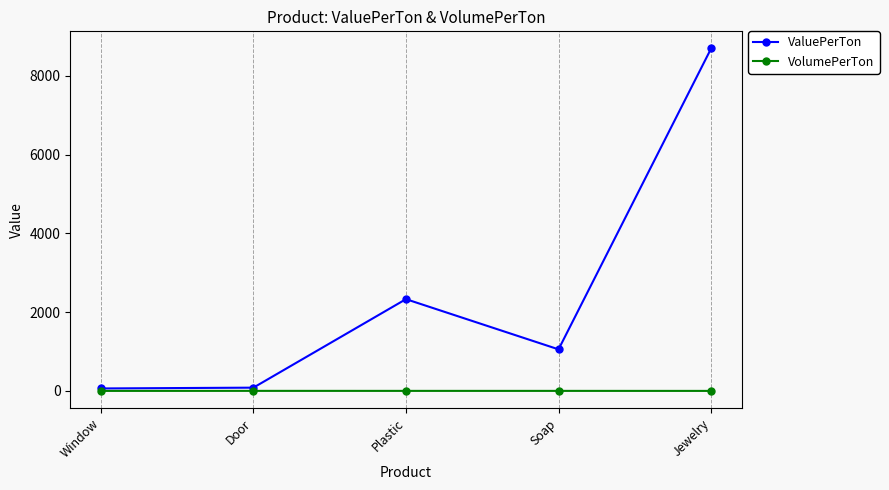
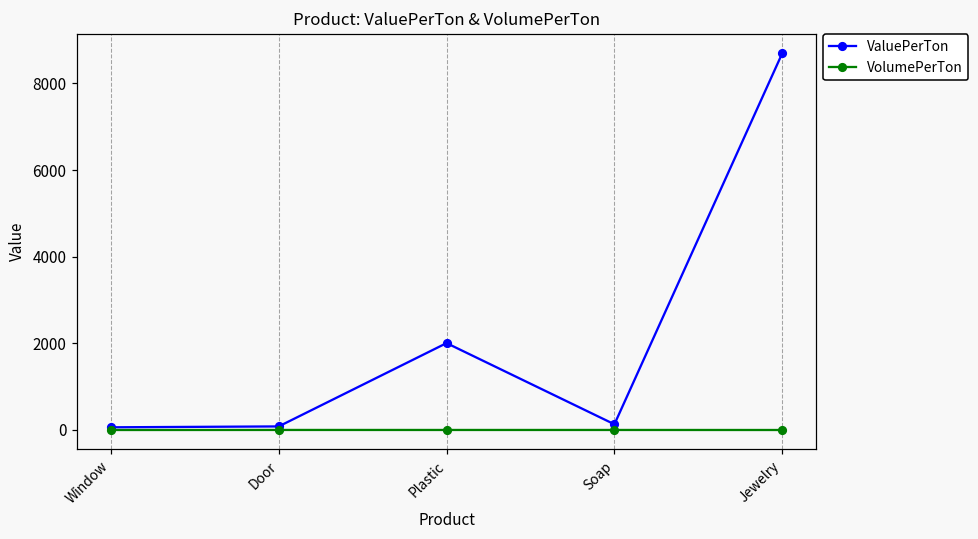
  {
    "ValuePerTon": {
      "Door": 100,
-     "Plastic": 2300,
-     "Soap": 1100,
+     "Plastic": 2000,
+     "Soap": 100,
      "Jewelry": 8700
    },
    "VolumePerTon": {
      "Door": 0,
      "Plastic": 0,
      "Soap": 0,
      "Jewelry": 0
    }
  }
